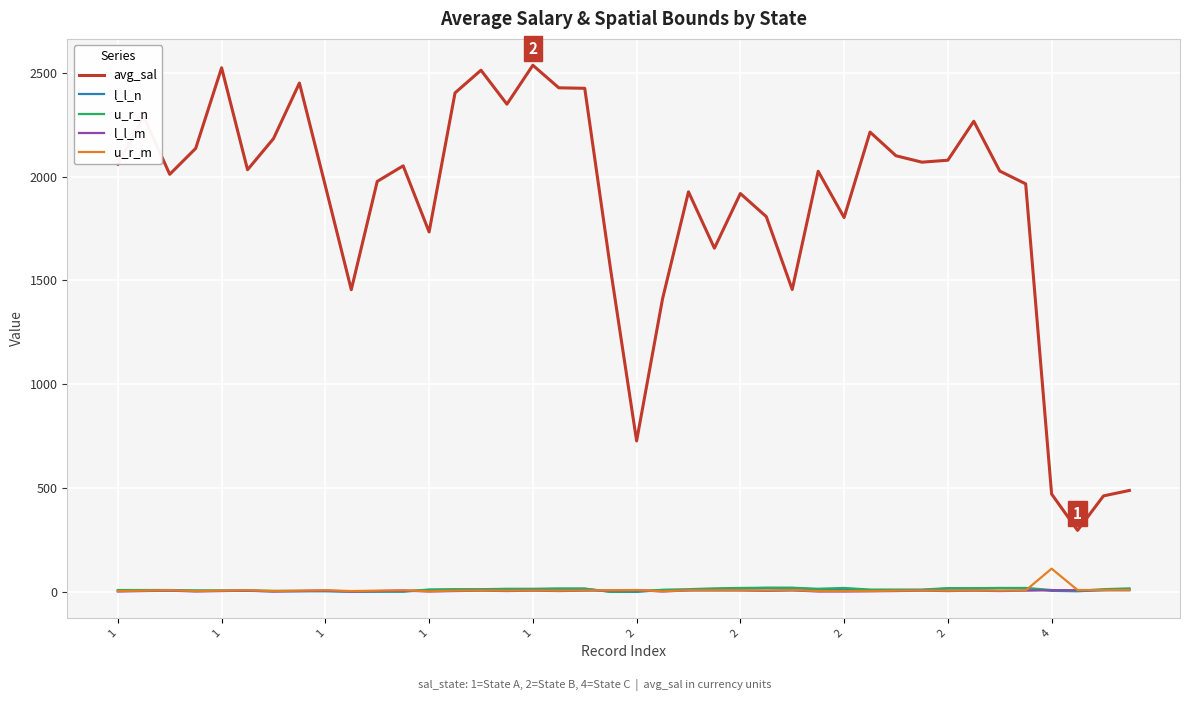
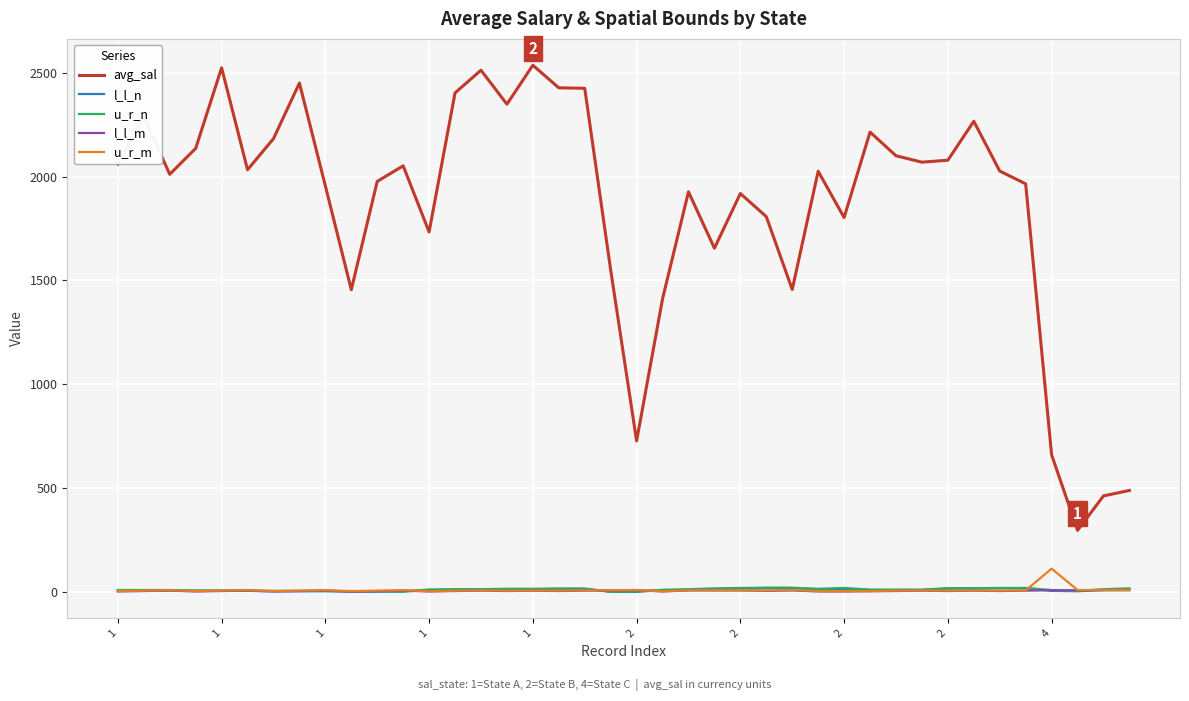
  {
    "avg_sal": {
-     "4": 470
+     "4": 660
    },
    "u_r_m": {
      "4": 110
    }
  }
